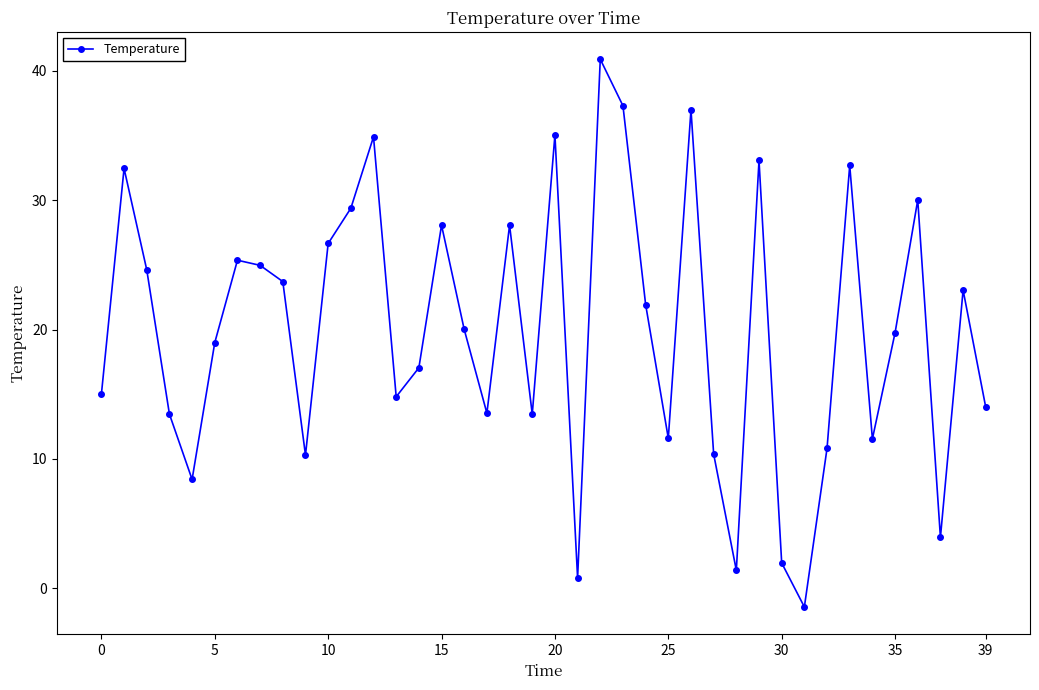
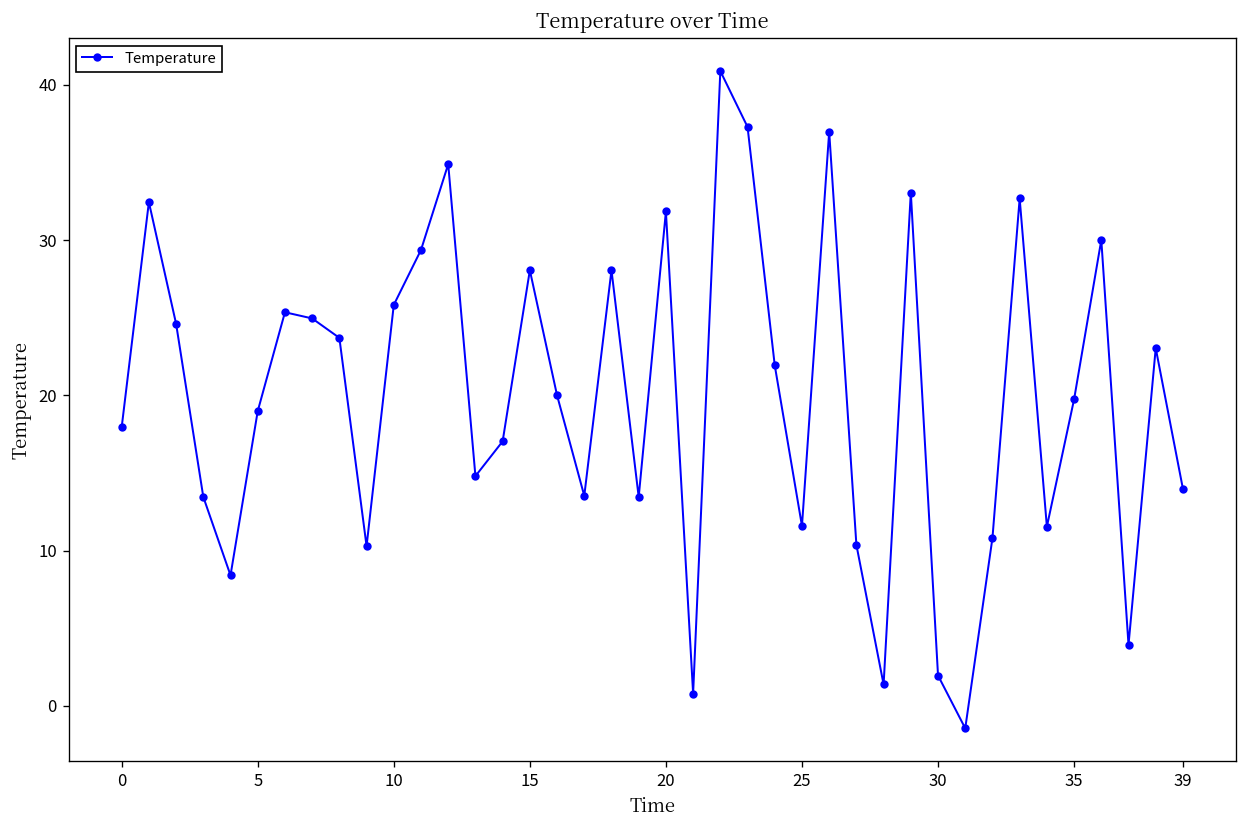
  {
-   "0": 15.0,
+   "0": 17.9,
    "5": 19.0,
-   "10": 26.6,
+   "10": 25.8,
    "15": 28.1,
-   "20": 35.0,
+   "20": 31.8,
    "25": 11.6,
    "30": 2.0,
    "35": 19.7,
    "39": 14.0
  }
